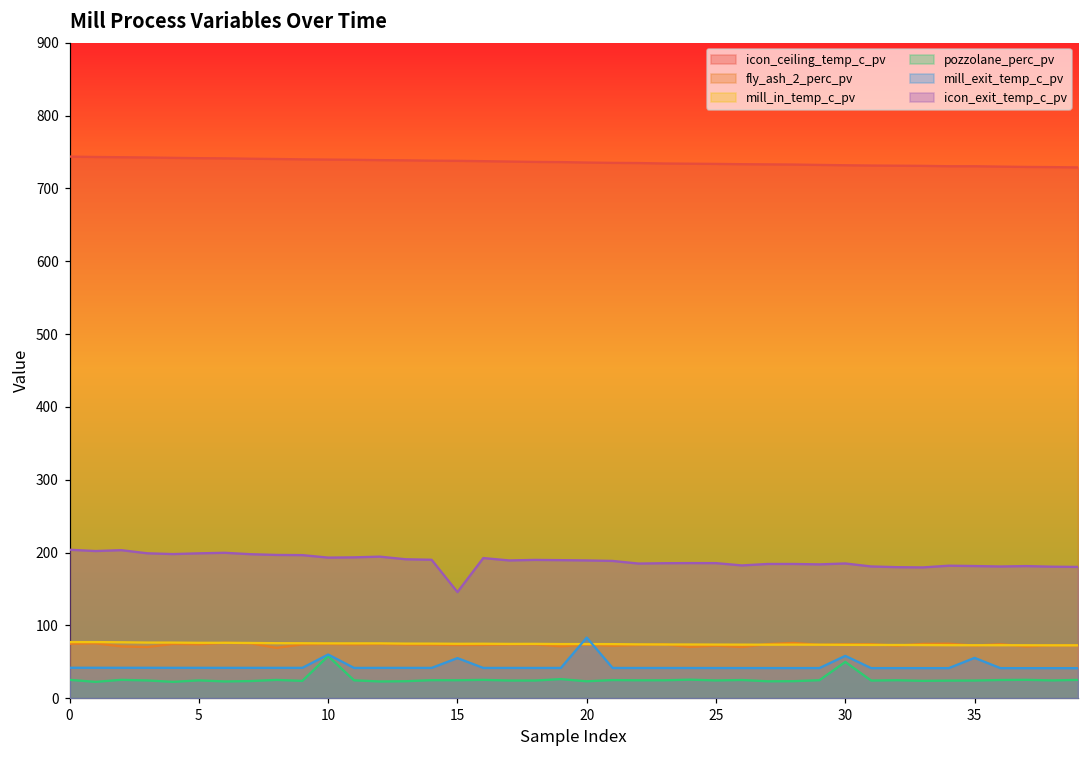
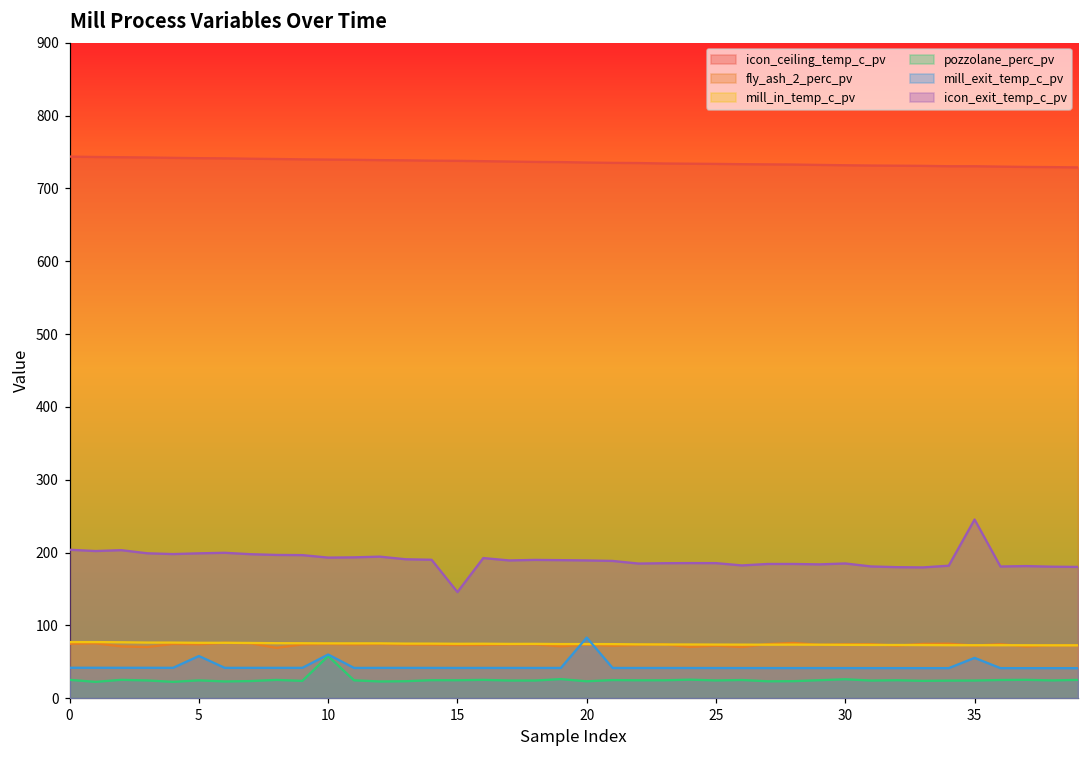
  {
    "pozzolane_perc_pv": {
      "0": 30,
      "5": 20,
      "15": 20,
      "20": 20,
      "25": 20,
-     "30": 50,
+     "30": 30,
      "35": 20
    },
    "mill_exit_temp_c_pv": {
      "0": 40,
-     "5": 40,
-     "15": 60,
+     "5": 60,
+     "15": 40,
      "20": 80,
      "25": 40,
-     "30": 60,
+     "30": 40,
      "35": 60
    },
    "icon_exit_temp_c_pv": {
      "0": 200,
      "5": 200,
      "10": 190,
      "15": 150,
      "20": 190,
      "25": 190,
      "30": 190,
-     "35": 180
+     "35": 250
    }
  }
